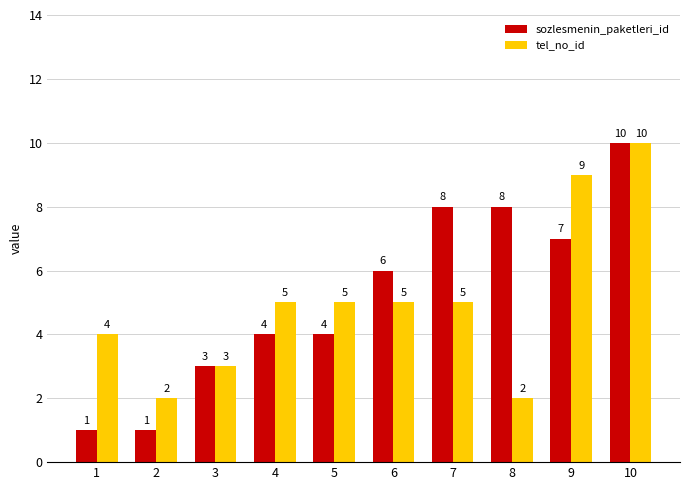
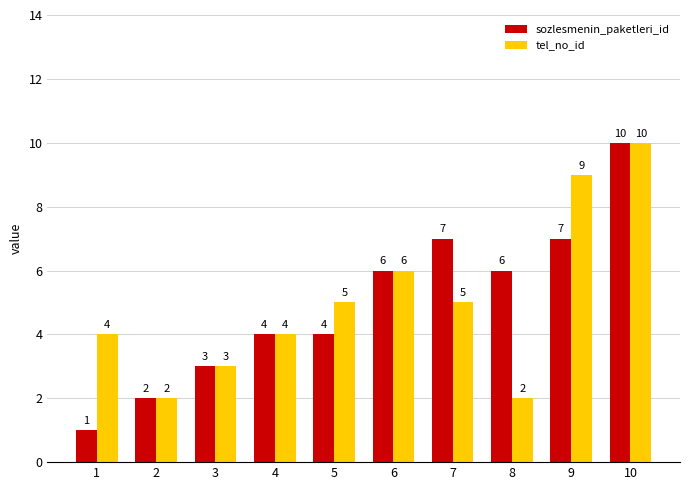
  {
    "sozlesmenin_paketleri_id": {
      "1": 1,
-     "2": 1,
+     "2": 2,
      "3": 3,
      "4": 4,
      "5": 4,
      "6": 6,
-     "7": 8,
-     "8": 8,
+     "7": 7,
+     "8": 6,
      "9": 7,
      "10": 10
    },
    "tel_no_id": {
      "1": 4,
      "2": 2,
      "3": 3,
-     "4": 5,
+     "4": 4,
      "5": 5,
-     "6": 5,
+     "6": 6,
      "7": 5,
      "8": 2,
      "9": 9,
      "10": 10
    }
  }
